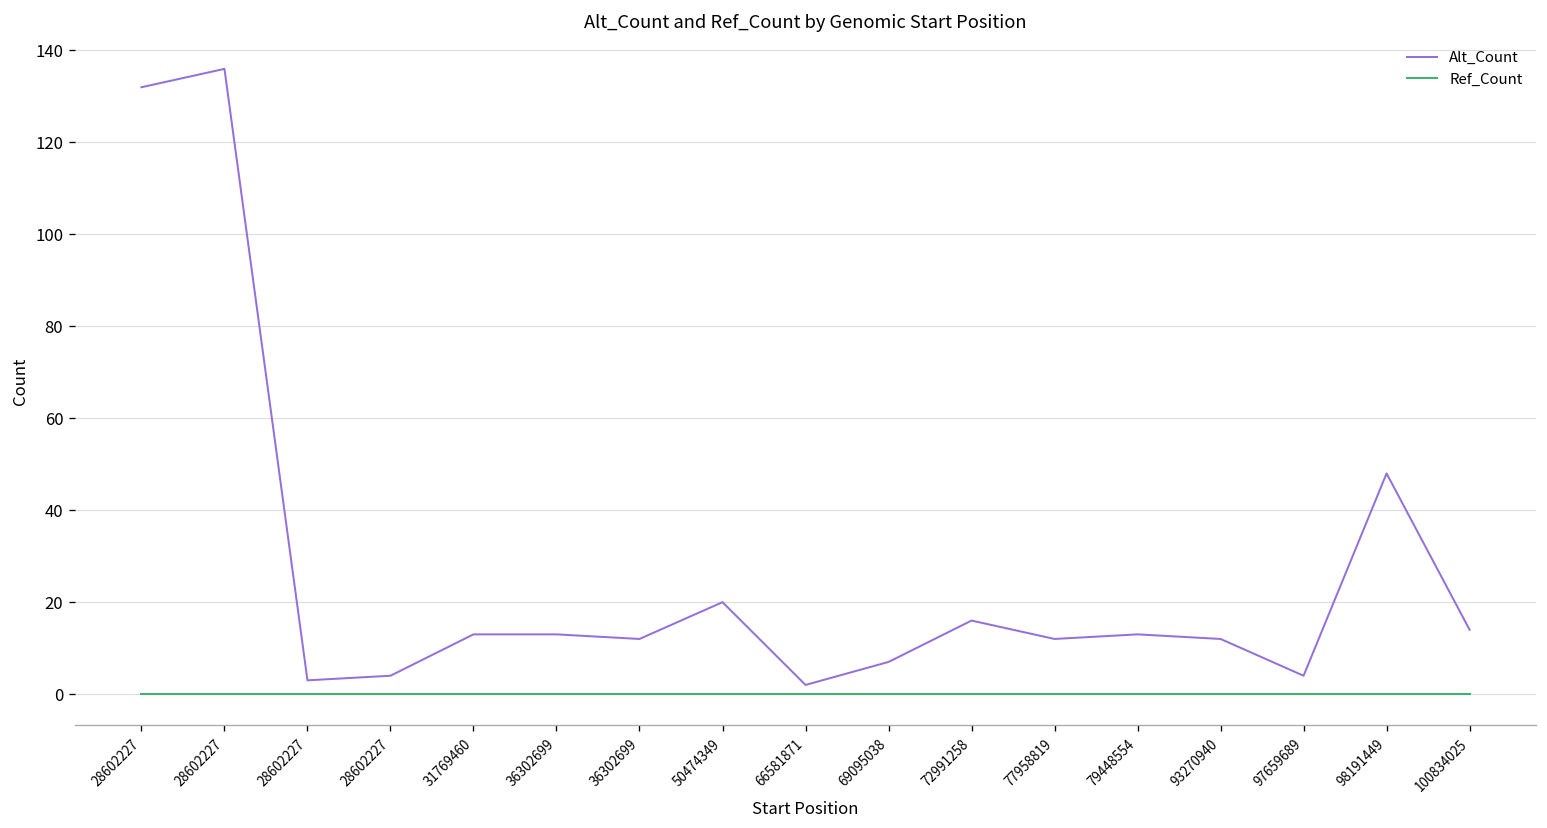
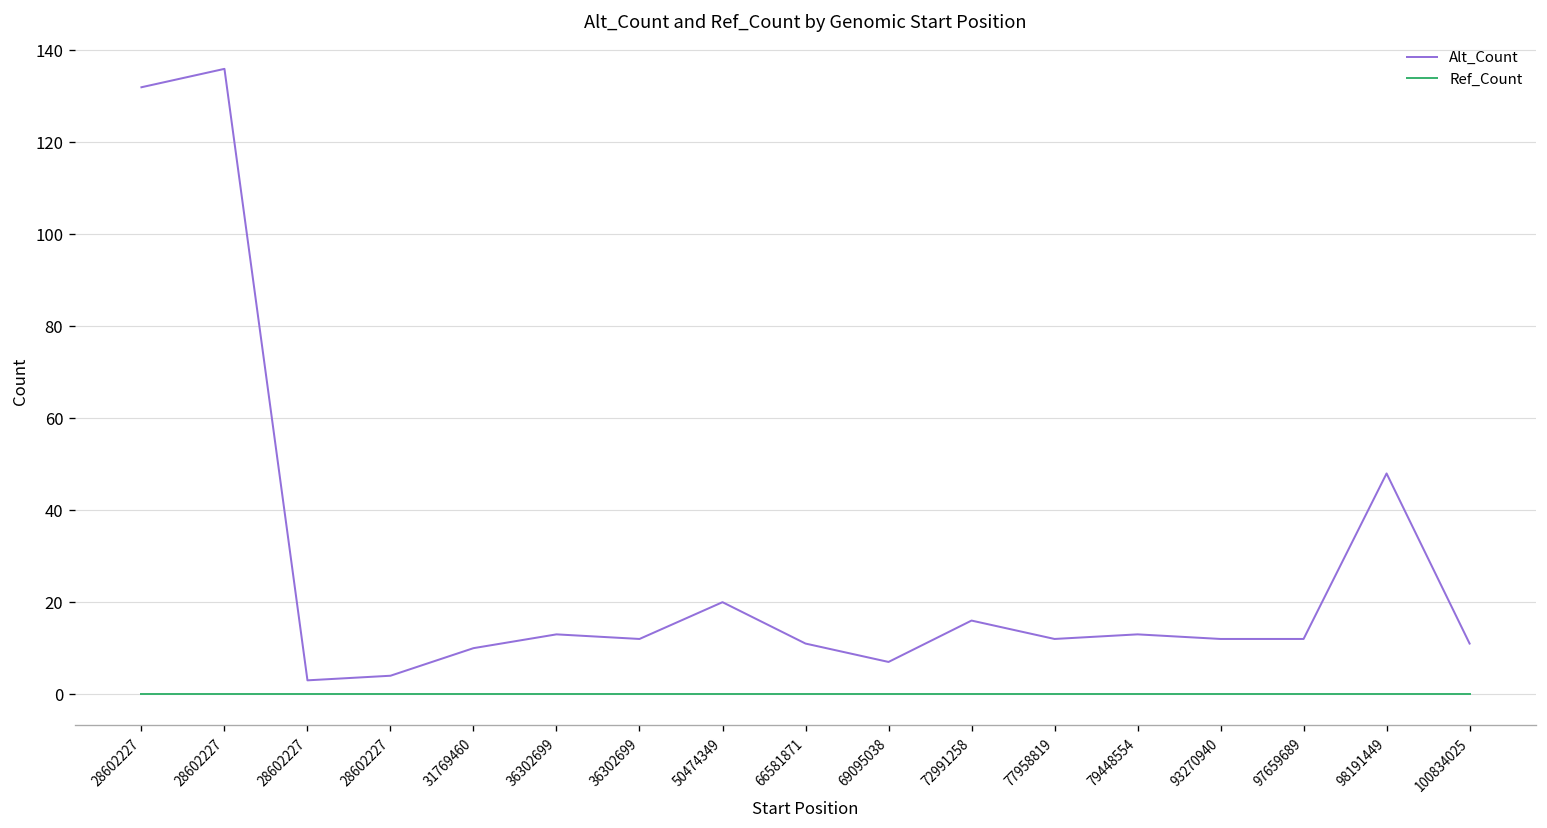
  {
    "Alt_Count": {
-     "31769460": 13,
+     "31769460": 10,
      "50474349": 20,
-     "66581871": 2,
+     "66581871": 11,
      "69095038": 7,
      "72991258": 16,
      "77958819": 12,
      "79448554": 13,
      "93270940": 12,
-     "97659689": 4,
+     "97659689": 12,
      "98191449": 48,
-     "100834025": 14
+     "100834025": 11
    },
    "Ref_Count": {
      "31769460": 0,
      "50474349": 0,
      "66581871": 0,
      "69095038": 0,
      "72991258": 0,
      "77958819": 0,
      "79448554": 0,
      "93270940": 0,
      "97659689": 0,
      "98191449": 0,
      "100834025": 0
    }
  }
